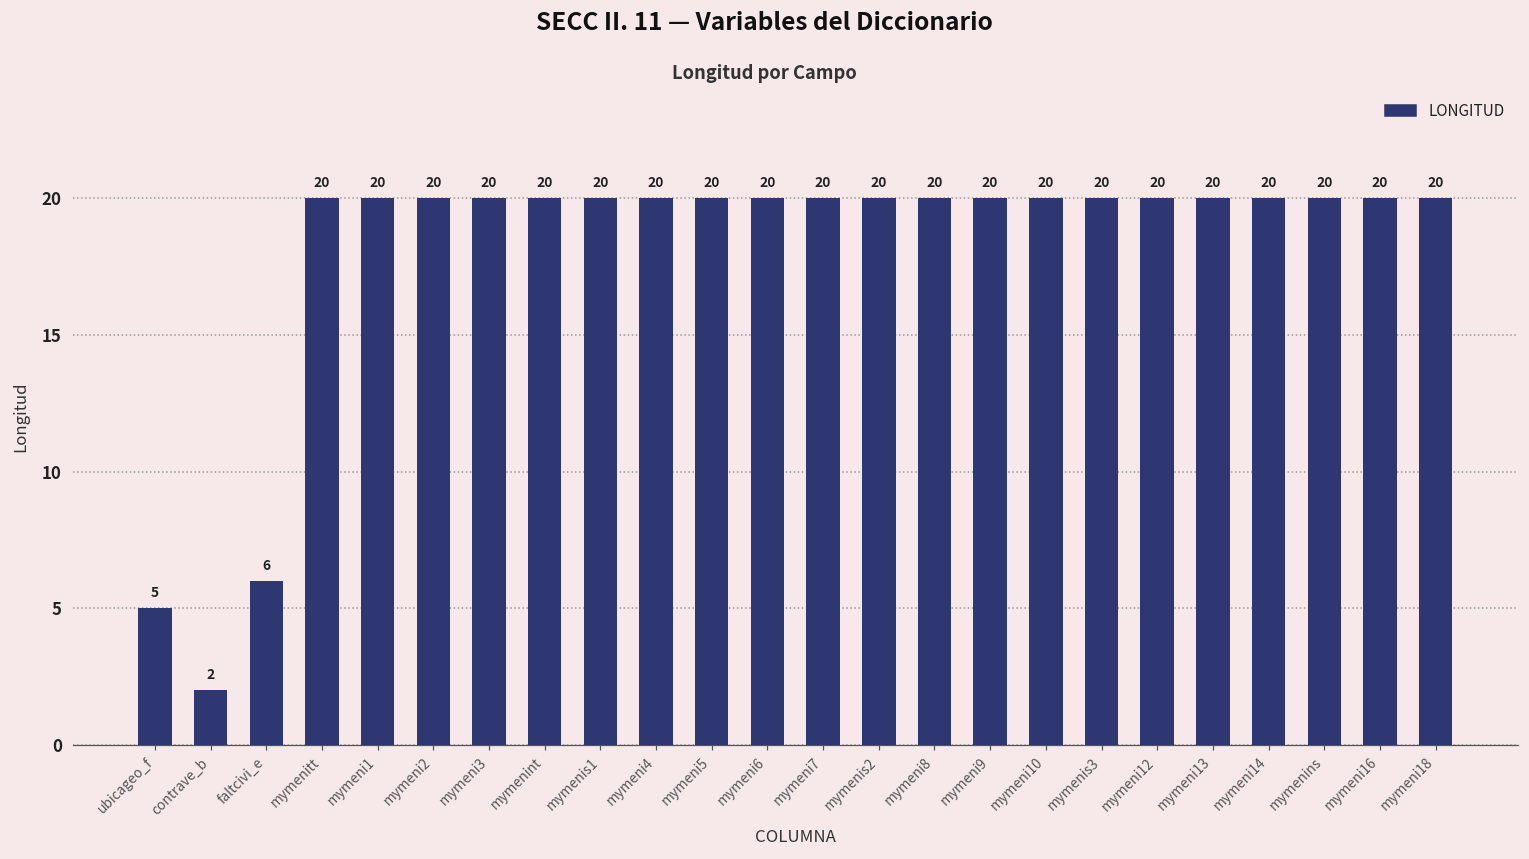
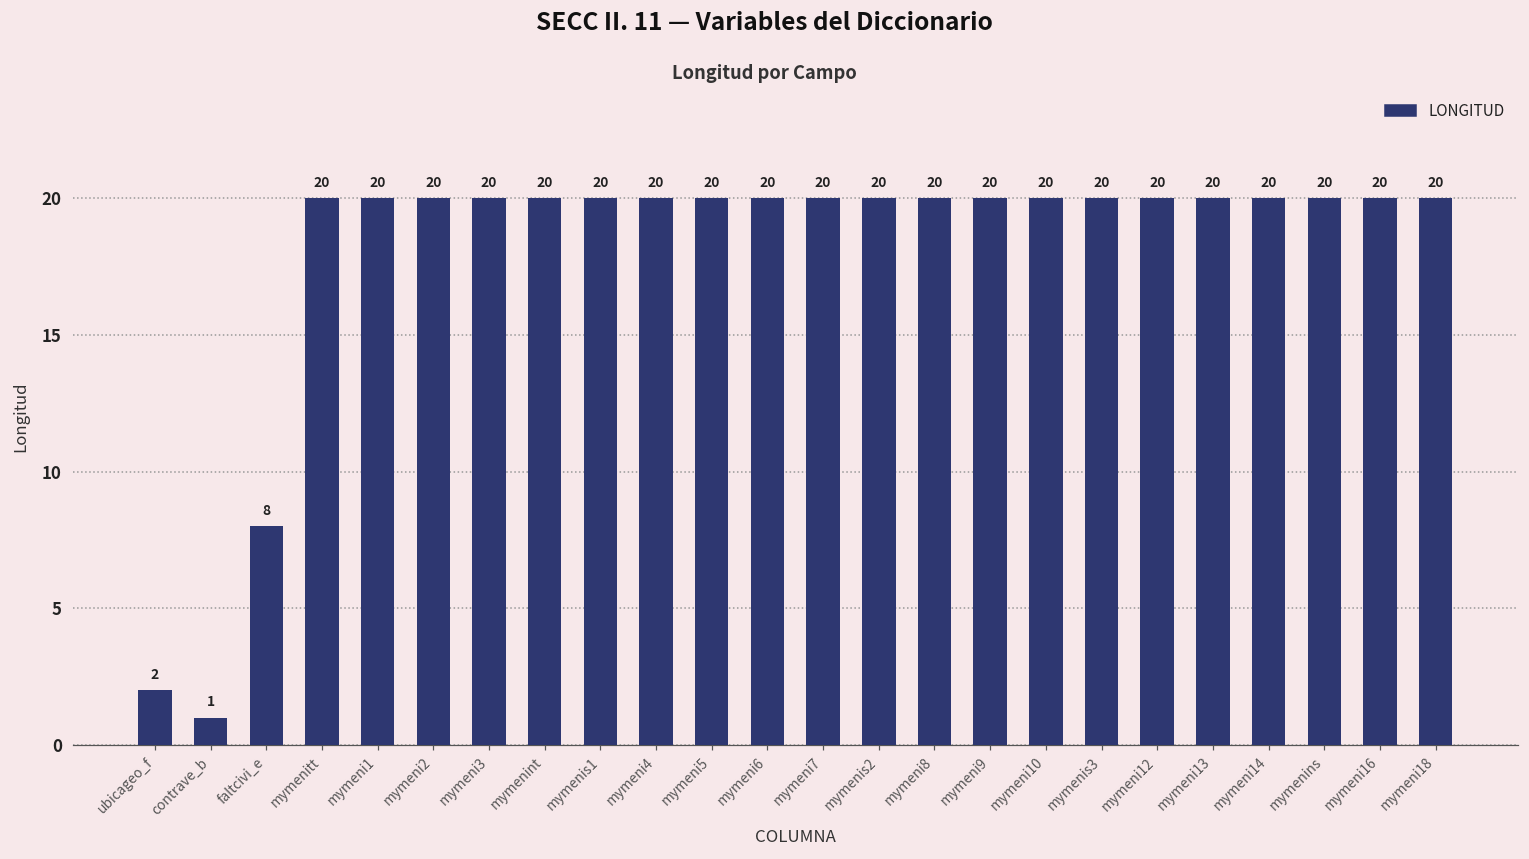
  {
-   "ubicageo_f": 5,
-   "contrave_b": 2,
-   "faltcivi_e": 6,
+   "ubicageo_f": 2,
+   "contrave_b": 1,
+   "faltcivi_e": 8,
    "mymenitt": 20,
    "mymeni1": 20,
    "mymeni2": 20,
    "mymeni3": 20,
    "mymenint": 20,
    "mymenis1": 20,
    "mymeni4": 20,
    "mymeni5": 20,
    "mymeni6": 20,
    "mymeni7": 20,
    "mymenis2": 20,
    "mymeni8": 20,
    "mymeni9": 20,
    "mymeni10": 20,
    "mymenis3": 20,
    "mymeni12": 20,
    "mymeni13": 20,
    "mymeni14": 20,
    "mymenins": 20,
    "mymeni16": 20,
    "mymeni18": 20
  }
